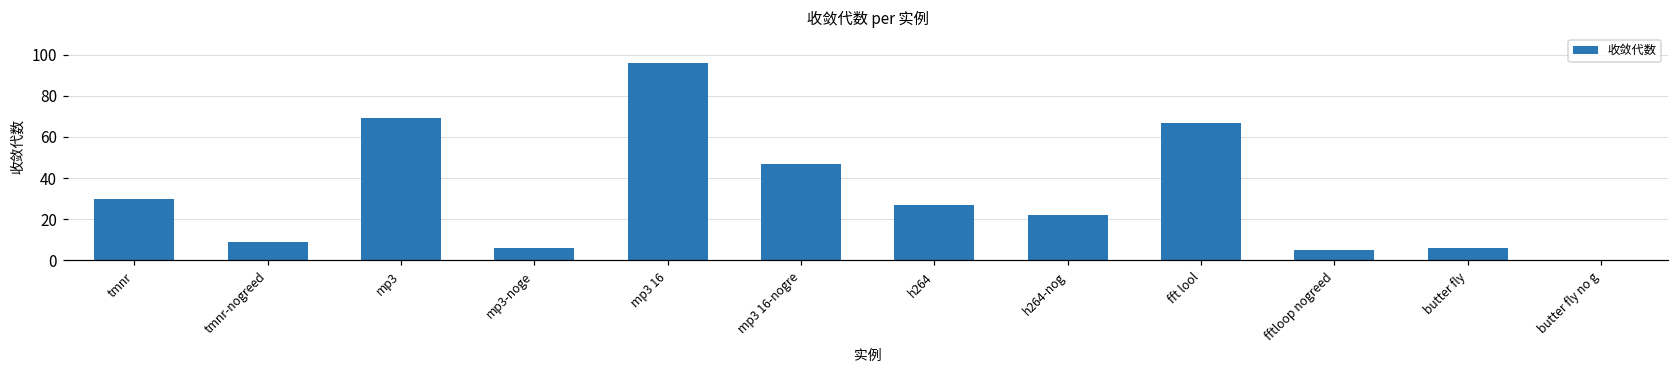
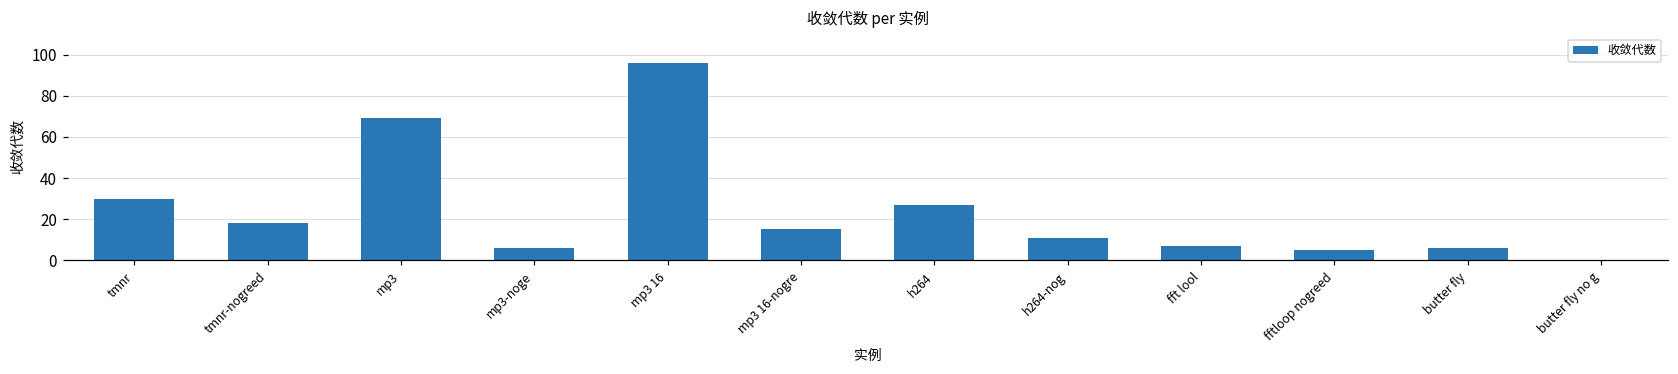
  {
    "tmnr": 30,
-   "tmnr-nogreed": 9,
+   "tmnr-nogreed": 18,
    "mp3": 69,
    "mp3-noge": 6,
    "mp3 16": 96,
-   "mp3 16-nogre": 47,
+   "mp3 16-nogre": 15,
    "h264": 27,
-   "h264-nog": 22,
-   "fft lool": 67,
+   "h264-nog": 11,
+   "fft lool": 7,
    "fftloop nogreed": 5,
    "butter fly": 6,
    "butter fly no g": 0
  }
